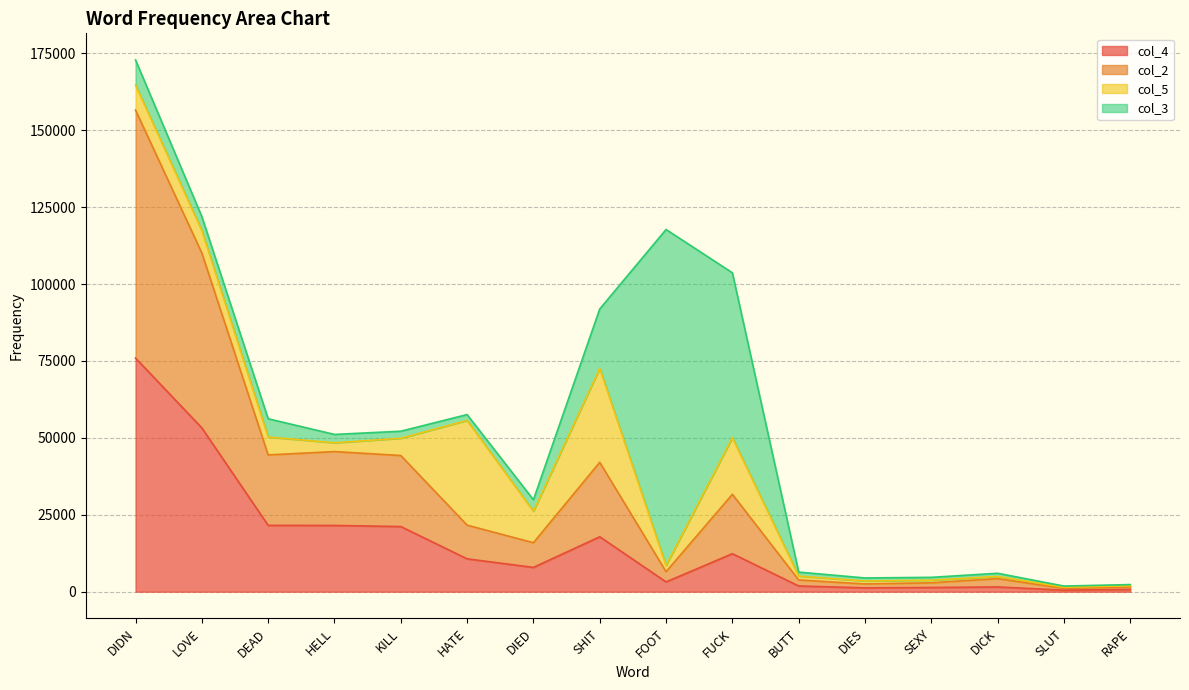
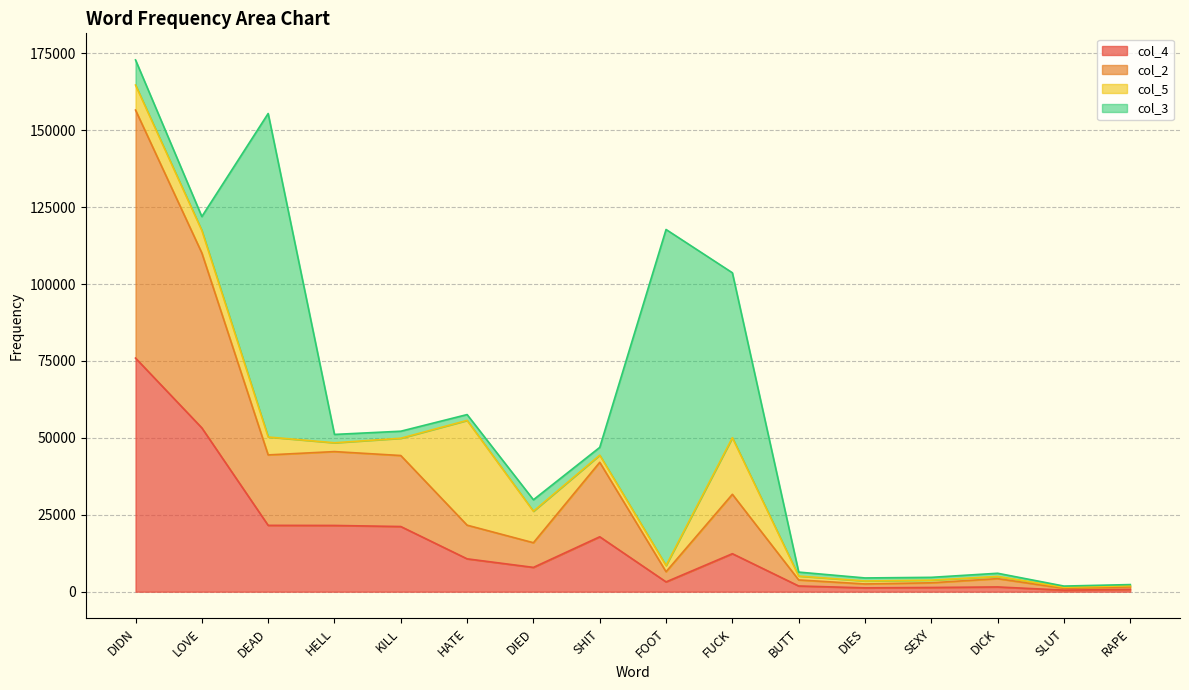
  {
    "col_5": {
      "DIDN": 8000,
      "LOVE": 7000,
      "DEAD": 6000,
      "HELL": 3000,
      "KILL": 6000,
      "HATE": 34000,
      "DIED": 10000,
-     "SHIT": 31000,
+     "SHIT": 2000,
      "FOOT": 2000,
      "FUCK": 18000,
      "BUTT": 1000,
      "DIES": 1000,
      "SEXY": 1000
    },
    "col_3": {
      "DIDN": 8000,
      "LOVE": 5000,
-     "DEAD": 6000,
+     "DEAD": 105000,
      "HELL": 3000,
      "KILL": 2000,
      "HATE": 2000,
      "DIED": 4000,
-     "SHIT": 19000,
+     "SHIT": 3000,
      "FOOT": 109000,
      "FUCK": 54000,
      "BUTT": 1000,
      "DIES": 1000,
      "SEXY": 1000,
      "DICK": 1000
    }
  }
